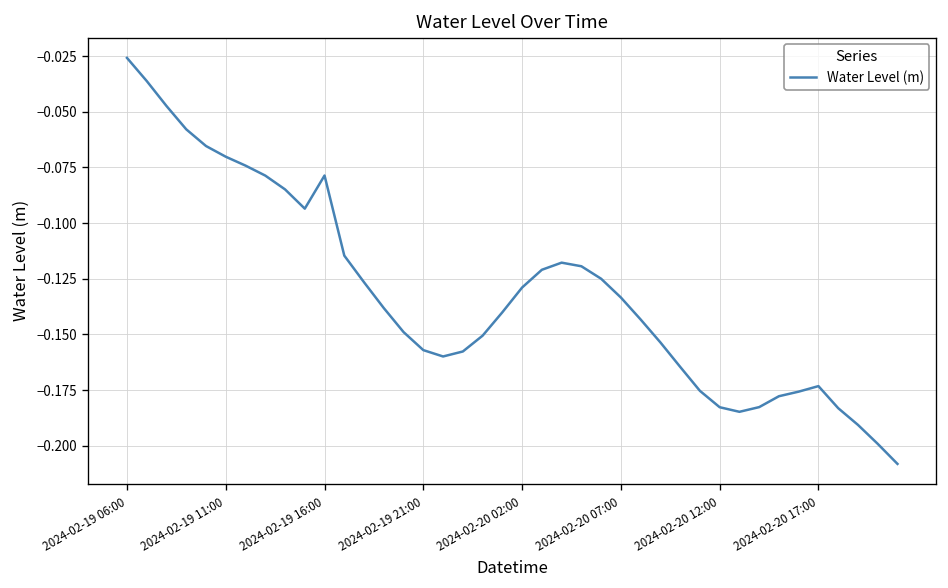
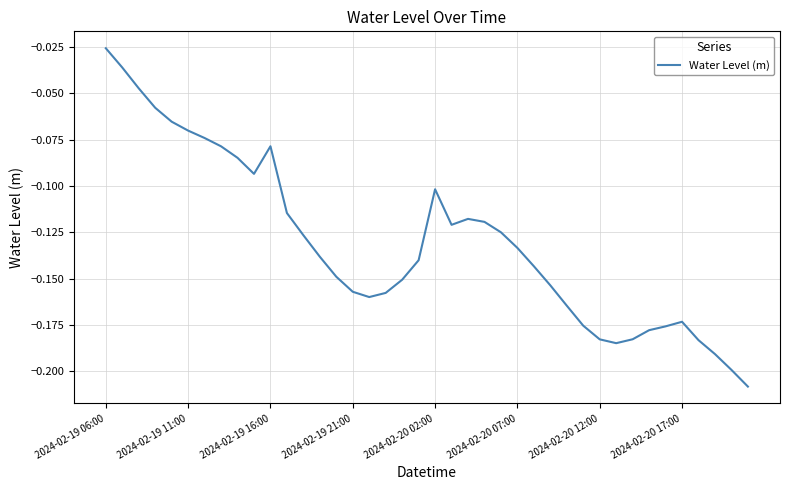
  {
    "2024-02-19 06:00": -0.026,
    "2024-02-19 11:00": -0.070,
    "2024-02-19 16:00": -0.079,
    "2024-02-19 21:00": -0.157,
-   "2024-02-20 02:00": -0.129,
+   "2024-02-20 02:00": -0.102,
    "2024-02-20 07:00": -0.133,
    "2024-02-20 12:00": -0.183,
    "2024-02-20 17:00": -0.173
  }
